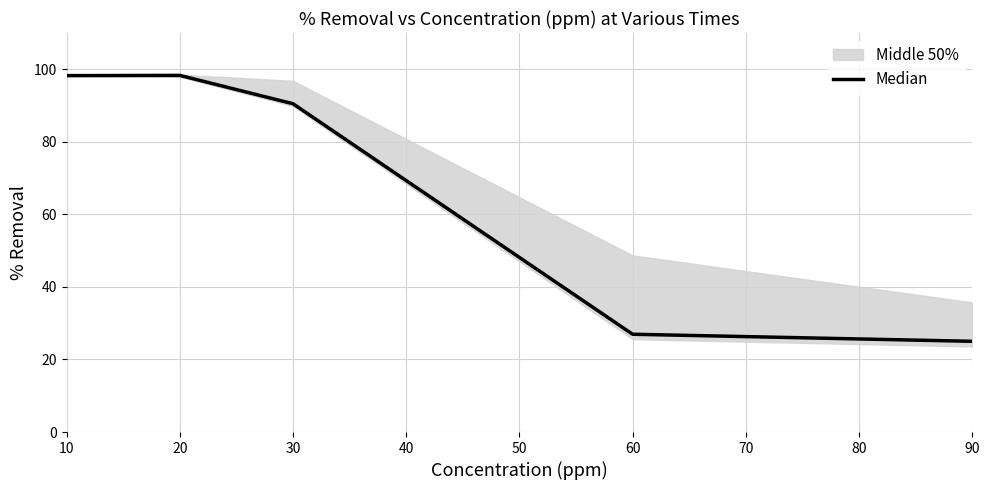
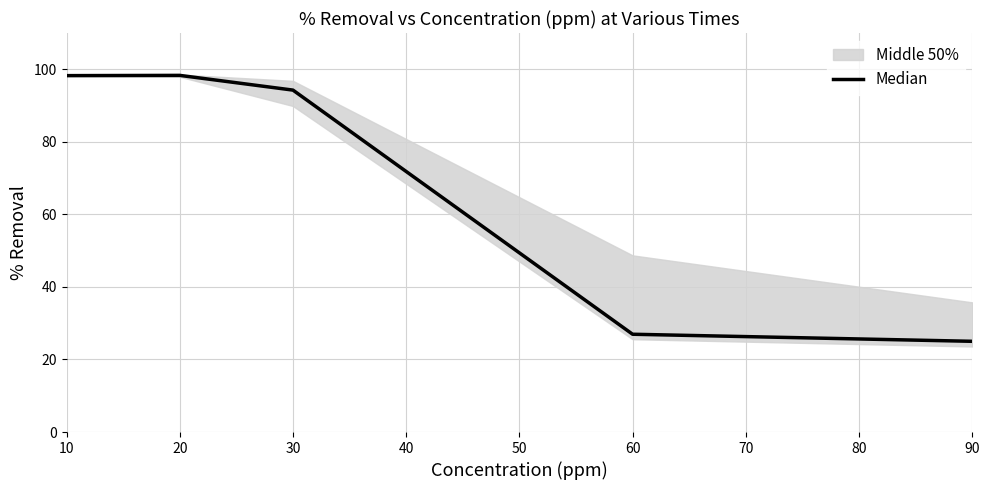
  {
    "Median": {
-     "30": 91,
+     "30": 94,
      "60": 27,
      "90": 25
    }
  }
